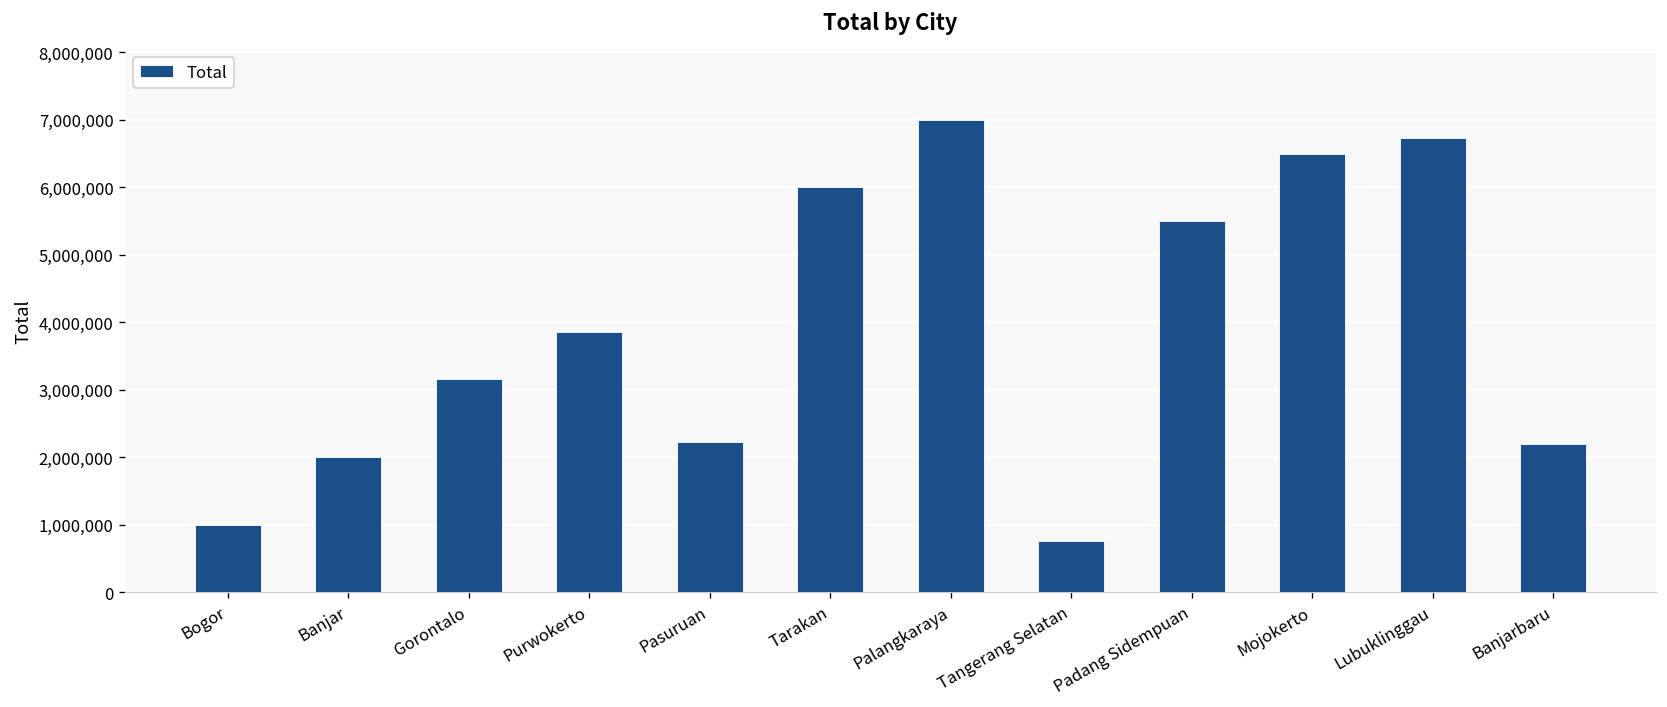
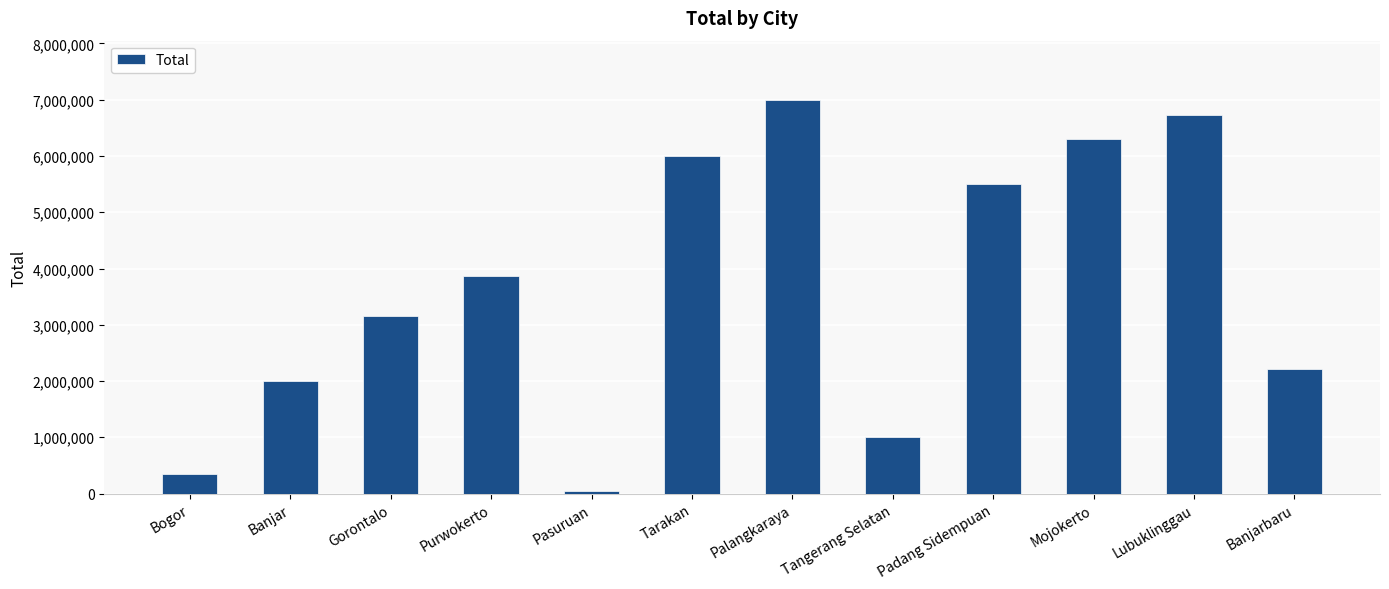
  {
-   "Bogor": "1,000,000",
+   "Bogor": "300,000",
    "Banjar": "2,000,000",
    "Gorontalo": "3,200,000",
    "Purwokerto": "3,900,000",
-   "Pasuruan": "2,200,000",
+   "Pasuruan": "100,000",
    "Tarakan": "6,000,000",
    "Palangkaraya": "7,000,000",
-   "Tangerang Selatan": "800,000",
+   "Tangerang Selatan": "1,000,000",
    "Padang Sidempuan": "5,500,000",
-   "Mojokerto": "6,500,000",
+   "Mojokerto": "6,300,000",
    "Lubuklinggau": "6,700,000",
    "Banjarbaru": "2,200,000"
  }
